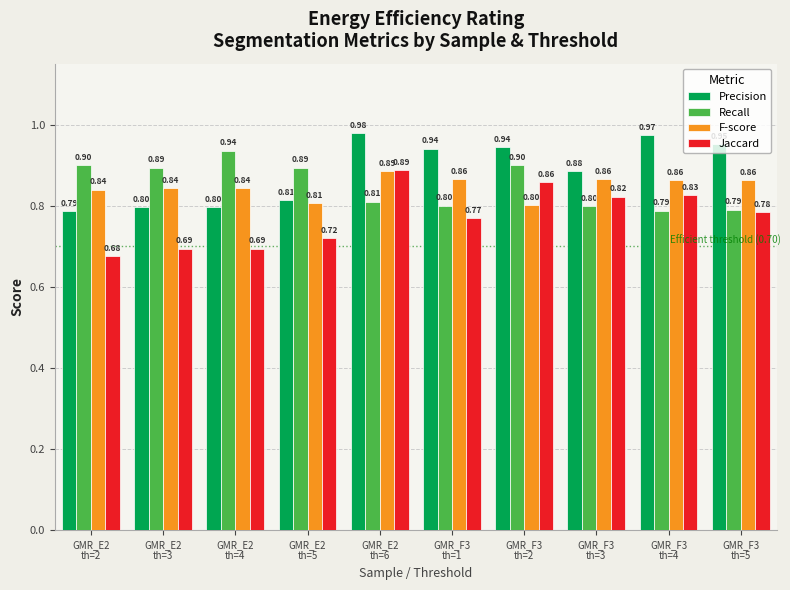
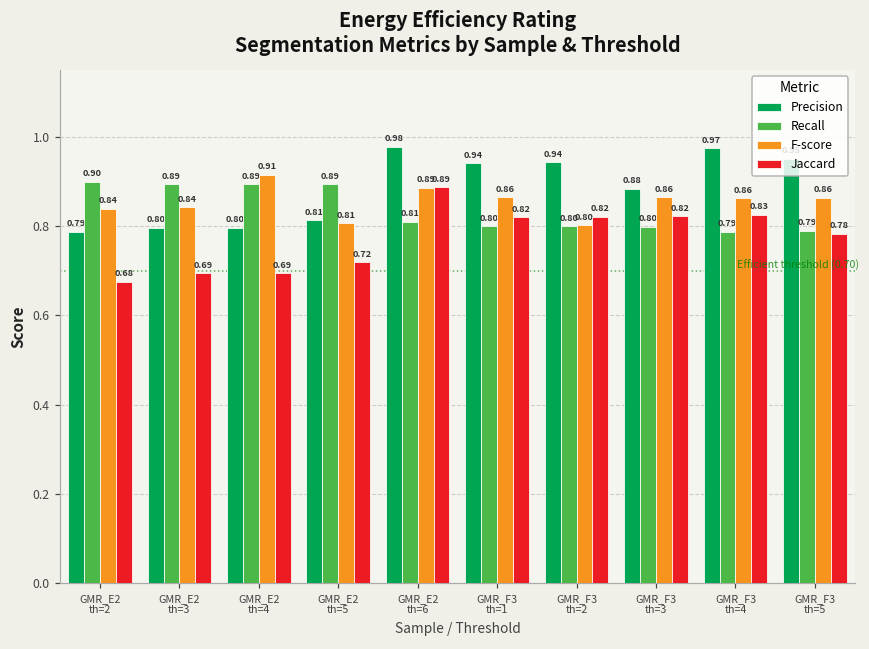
  {
    "Precision": {
      "GMR_E2 th=2": 0.79,
      "GMR_E2 th=3": 0.80,
      "GMR_E2 th=4": 0.80,
      "GMR_E2 th=5": 0.81,
      "GMR_E2 th=6": 0.98,
      "GMR_F3 th=1": 0.94,
      "GMR_F3 th=2": 0.94,
      "GMR_F3 th=3": 0.88,
      "GMR_F3 th=4": 0.97
    },
    "Recall": {
      "GMR_E2 th=2": 0.90,
      "GMR_E2 th=3": 0.89,
-     "GMR_E2 th=4": 0.94,
+     "GMR_E2 th=4": 0.89,
      "GMR_E2 th=5": 0.89,
      "GMR_E2 th=6": 0.81,
      "GMR_F3 th=1": 0.80,
-     "GMR_F3 th=2": 0.90,
+     "GMR_F3 th=2": 0.80,
      "GMR_F3 th=3": 0.80,
      "GMR_F3 th=4": 0.79,
      "GMR_F3 th=5": 0.79
    },
    "F-score": {
      "GMR_E2 th=2": 0.84,
      "GMR_E2 th=3": 0.84,
-     "GMR_E2 th=4": 0.84,
+     "GMR_E2 th=4": 0.91,
      "GMR_E2 th=5": 0.81,
      "GMR_F3 th=1": 0.86,
      "GMR_F3 th=3": 0.86,
      "GMR_F3 th=4": 0.86,
      "GMR_F3 th=5": 0.86
    },
    "Jaccard": {
      "GMR_E2 th=2": 0.68,
      "GMR_E2 th=3": 0.69,
      "GMR_E2 th=4": 0.69,
      "GMR_E2 th=5": 0.72,
-     "GMR_F3 th=1": 0.77,
-     "GMR_F3 th=2": 0.86,
+     "GMR_F3 th=1": 0.82,
+     "GMR_F3 th=2": 0.82,
      "GMR_F3 th=3": 0.82,
      "GMR_F3 th=4": 0.83,
      "GMR_F3 th=5": 0.78
    }
  }
